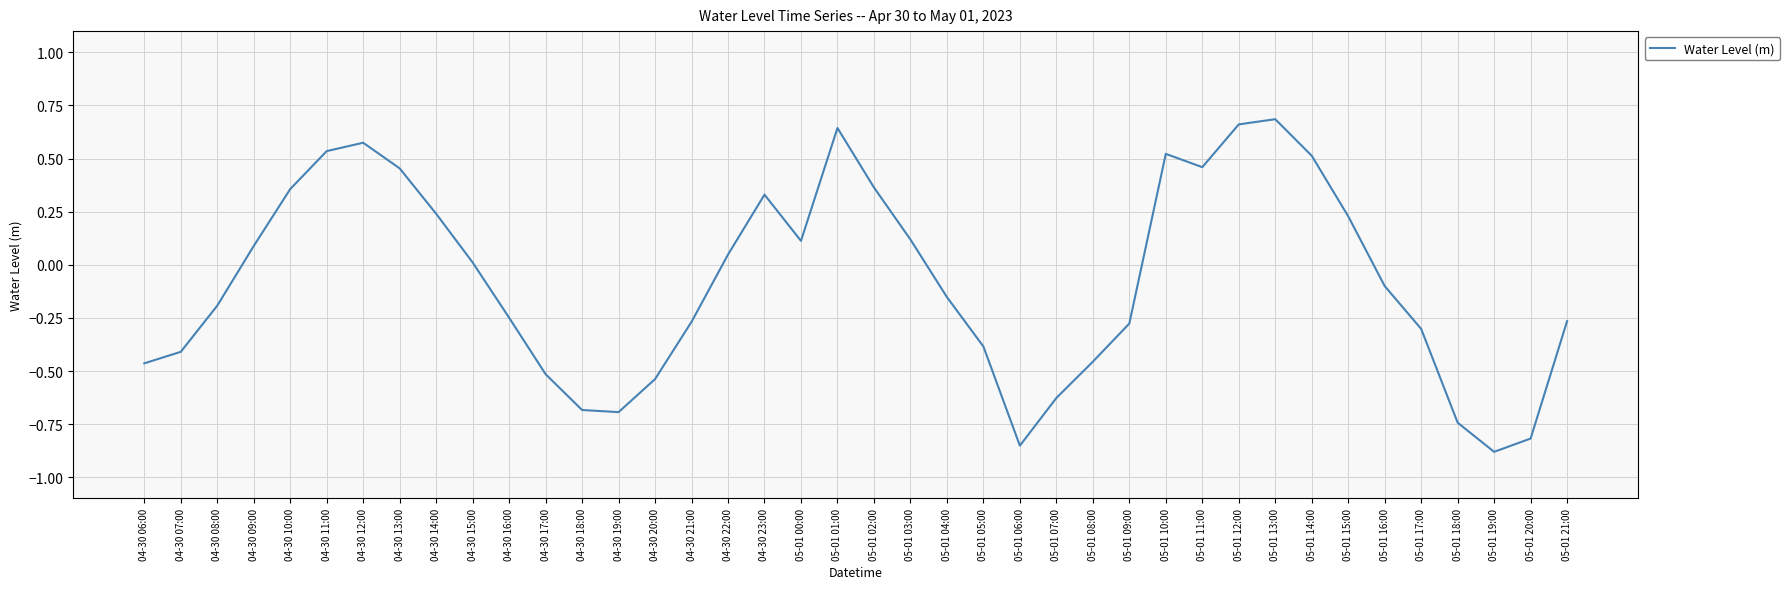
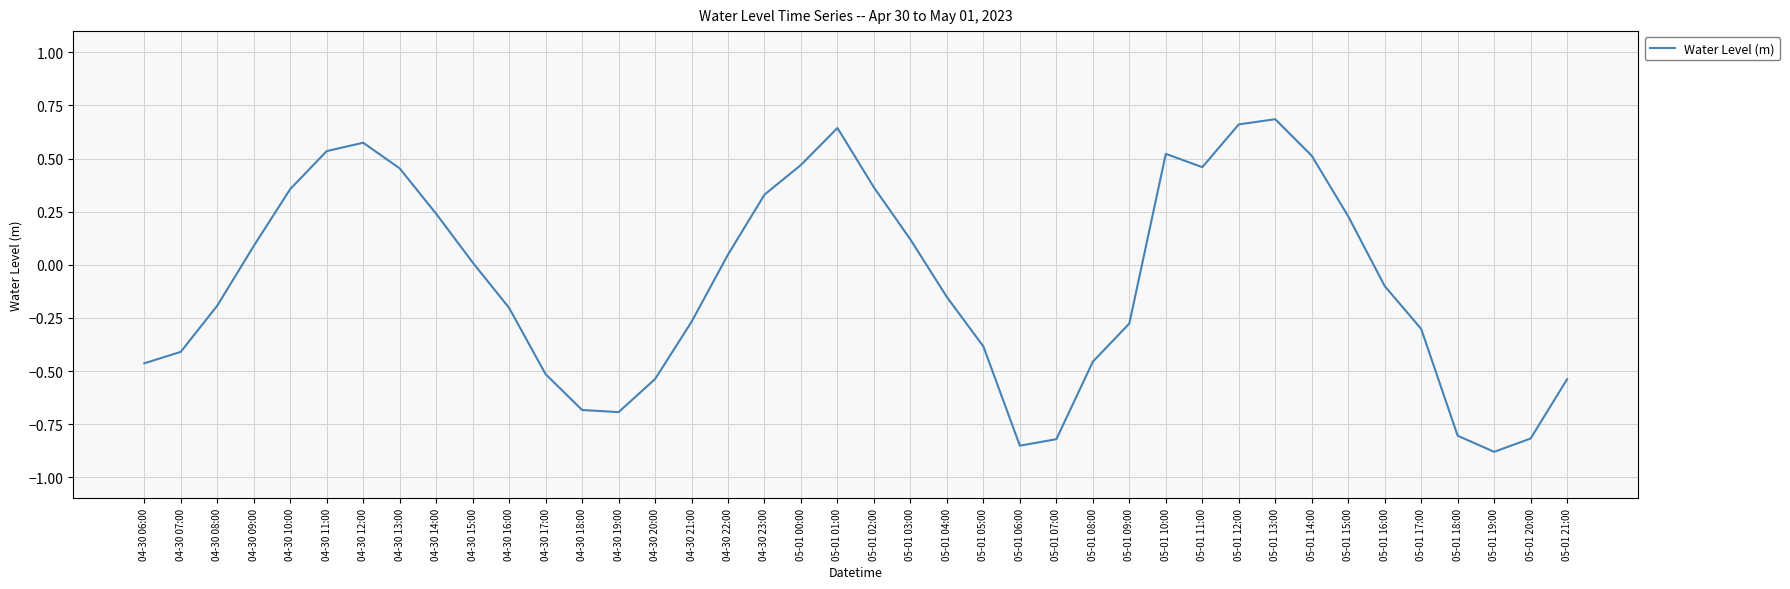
  {
    "04-30 06:00": -0.46,
    "04-30 07:00": -0.41,
    "04-30 08:00": -0.19,
    "04-30 09:00": 0.09,
    "04-30 10:00": 0.36,
    "04-30 11:00": 0.54,
    "04-30 12:00": 0.57,
    "04-30 13:00": 0.45,
    "04-30 14:00": 0.24,
    "04-30 15:00": 0.01,
-   "04-30 16:00": -0.25,
+   "04-30 16:00": -0.20,
    "04-30 17:00": -0.51,
    "04-30 18:00": -0.68,
    "04-30 19:00": -0.69,
    "04-30 20:00": -0.54,
    "04-30 21:00": -0.27,
    "04-30 22:00": 0.05,
    "04-30 23:00": 0.33,
-   "05-01 00:00": 0.11,
+   "05-01 00:00": 0.47,
    "05-01 01:00": 0.64,
    "05-01 02:00": 0.36,
    "05-01 03:00": 0.12,
    "05-01 04:00": -0.15,
    "05-01 05:00": -0.38,
    "05-01 06:00": -0.85,
-   "05-01 07:00": -0.63,
+   "05-01 07:00": -0.82,
    "05-01 08:00": -0.46,
    "05-01 09:00": -0.28,
    "05-01 10:00": 0.52,
    "05-01 11:00": 0.46,
    "05-01 12:00": 0.66,
    "05-01 13:00": 0.69,
    "05-01 14:00": 0.51,
    "05-01 15:00": 0.23,
    "05-01 16:00": -0.10,
    "05-01 17:00": -0.30,
-   "05-01 18:00": -0.74,
+   "05-01 18:00": -0.80,
    "05-01 19:00": -0.88,
    "05-01 20:00": -0.82,
-   "05-01 21:00": -0.27
+   "05-01 21:00": -0.54
  }
